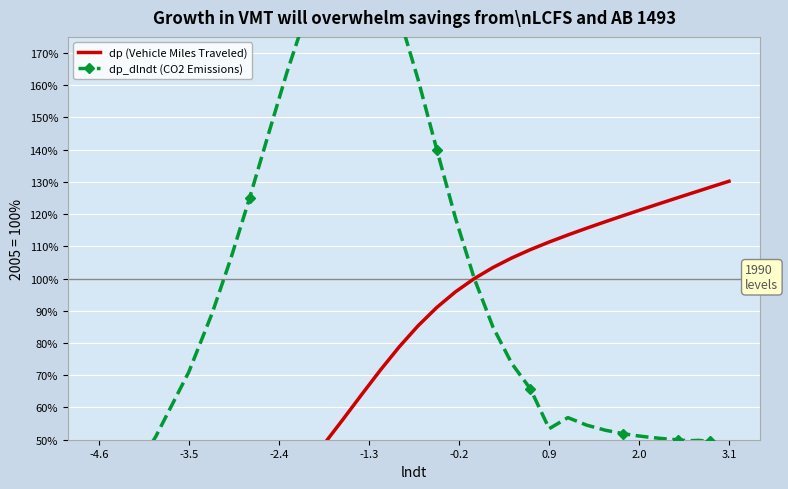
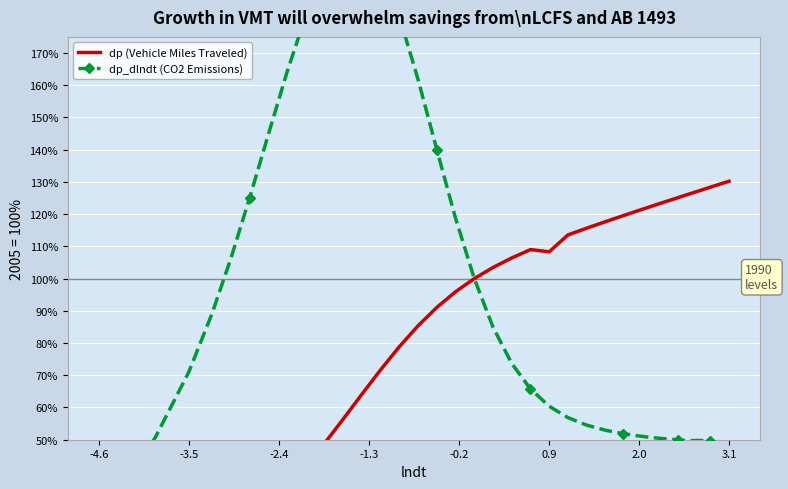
  {
    "dp (Vehicle Miles Traveled)": {
-     "0.9": "111%",
+     "0.9": "108%",
      "3.1": "130%"
    },
    "dp_dlndt (CO2 Emissions)": {
-     "0.9": "53%"
+     "0.9": "60%"
    }
  }
